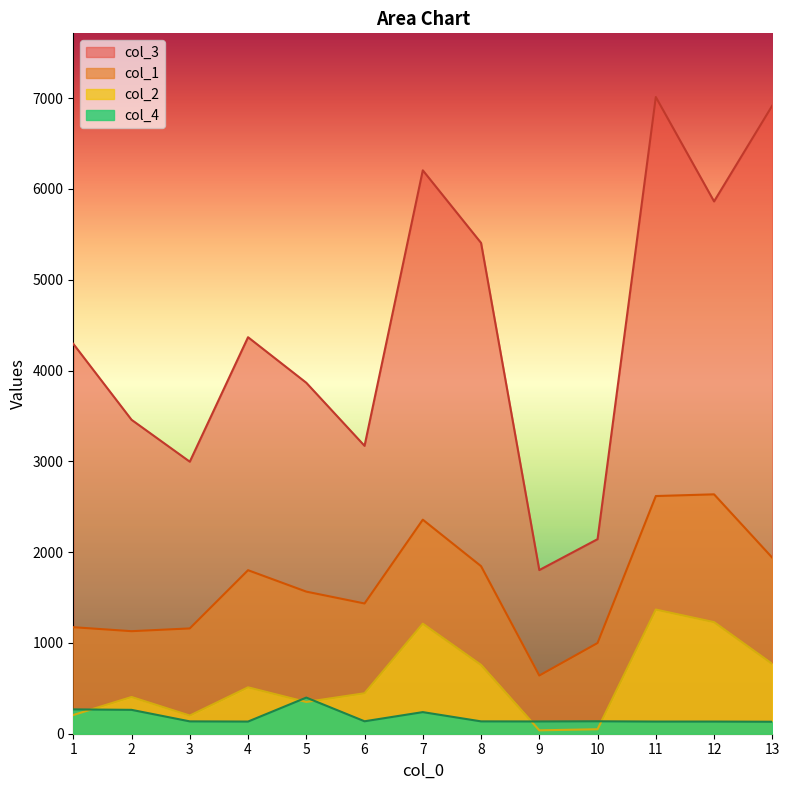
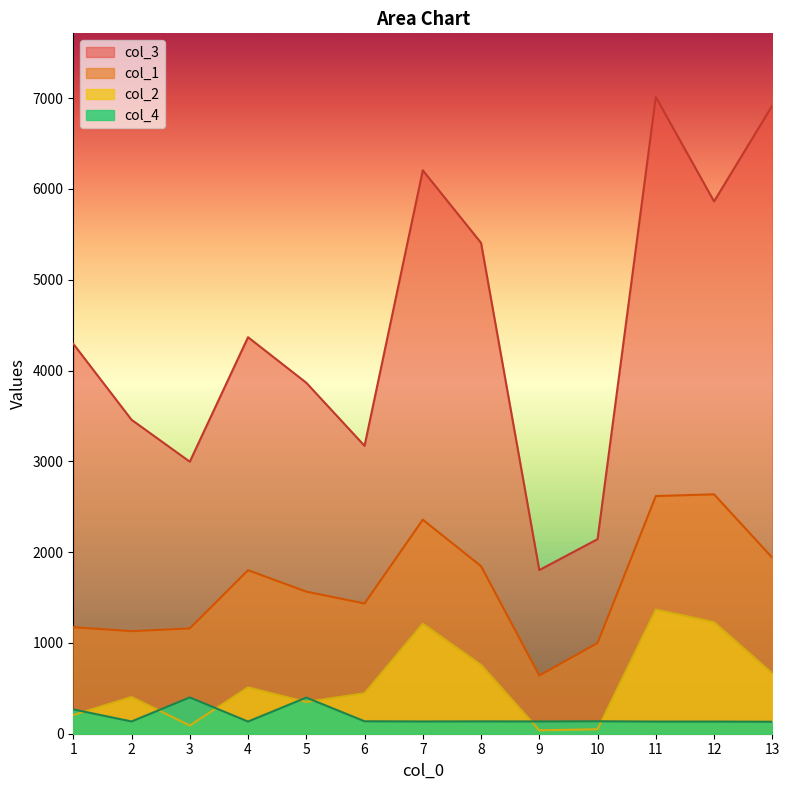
  {
    "col_2": {
      "1": 200,
      "2": 400,
-     "3": 200,
+     "3": 100,
      "4": 500,
      "5": 300,
      "6": 400,
      "7": 1200,
      "8": 800,
      "9": 0,
      "10": 0,
      "11": 1400,
      "12": 1200,
-     "13": 800
+     "13": 700
    },
    "col_4": {
      "1": 300,
-     "2": 300,
-     "3": 100,
+     "2": 100,
+     "3": 400,
      "4": 100,
      "5": 400,
      "6": 100,
-     "7": 200,
+     "7": 100,
      "8": 100,
      "9": 100,
      "10": 100,
      "11": 100,
      "12": 100,
      "13": 100
    }
  }
